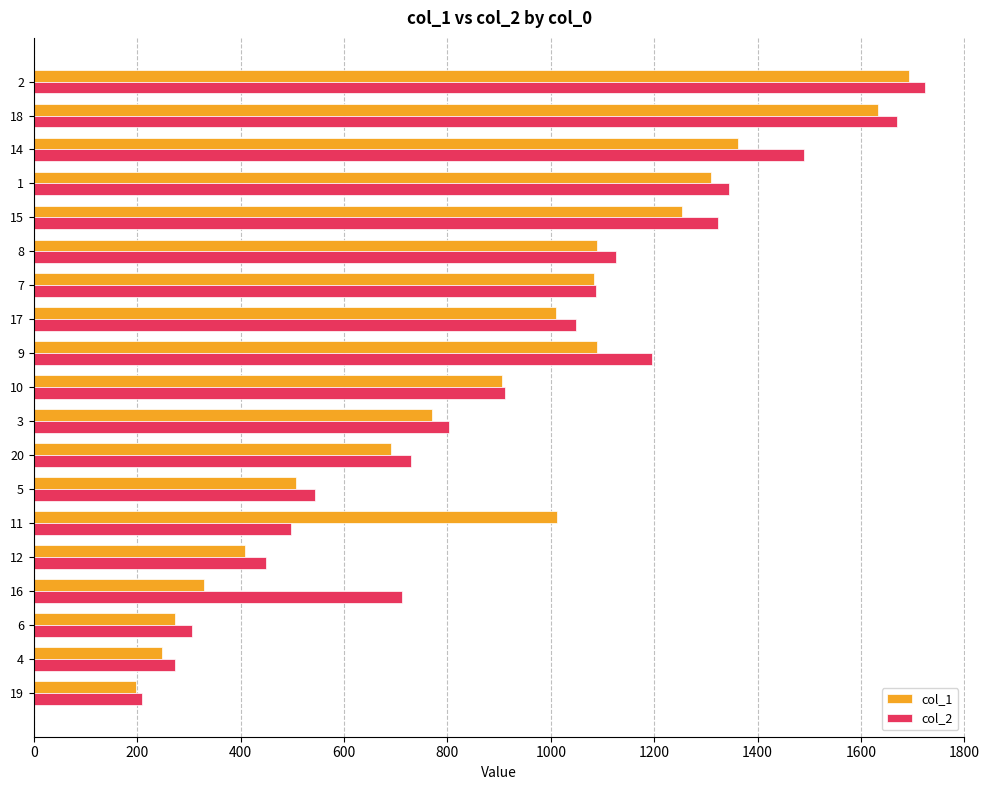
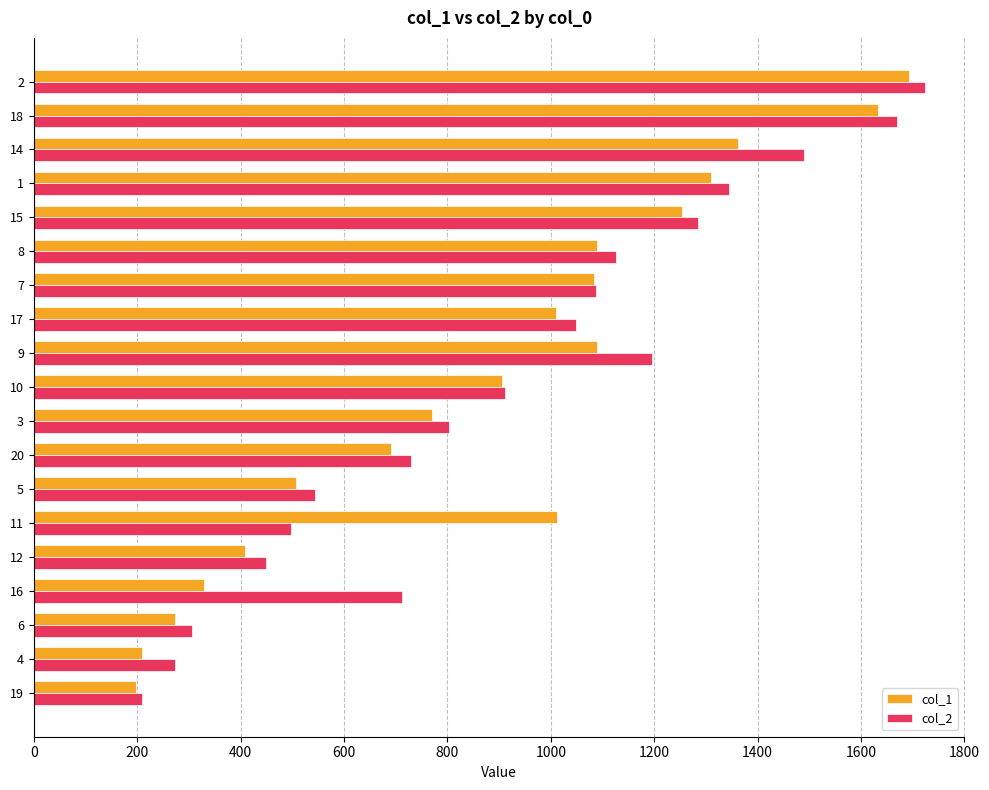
  {
    "col_1": {
      "2": 1690,
      "18": 1630,
      "14": 1360,
      "1": 1310,
      "15": 1250,
      "8": 1090,
      "7": 1080,
      "17": 1010,
      "9": 1090,
      "10": 910,
      "3": 770,
      "20": 690,
      "5": 510,
      "11": 1010,
      "12": 410,
      "16": 330,
      "6": 270,
-     "4": 250,
+     "4": 210,
      "19": 200
    },
    "col_2": {
      "2": 1720,
      "18": 1670,
      "14": 1490,
      "1": 1340,
-     "15": 1320,
+     "15": 1290,
      "8": 1130,
      "7": 1090,
      "17": 1050,
      "9": 1200,
      "10": 910,
      "3": 800,
      "20": 730,
      "5": 540,
      "11": 500,
      "12": 450,
      "16": 710,
      "6": 310,
      "4": 270,
      "19": 210
    }
  }
